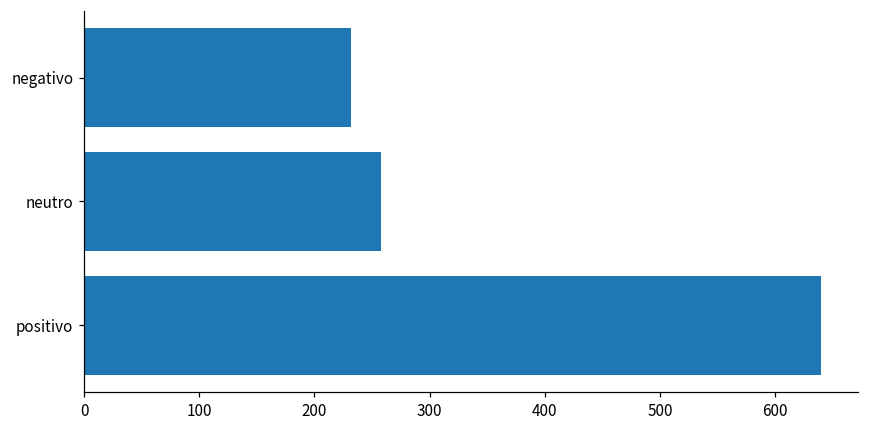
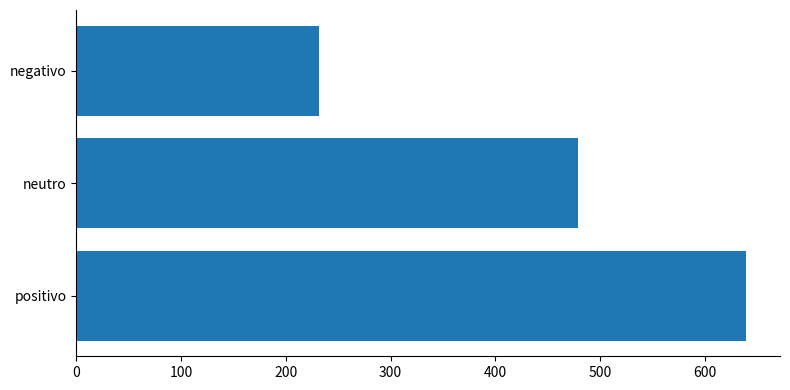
  {
    "negativo": 232,
-   "neutro": 258,
+   "neutro": 479,
    "positivo": 640
  }
